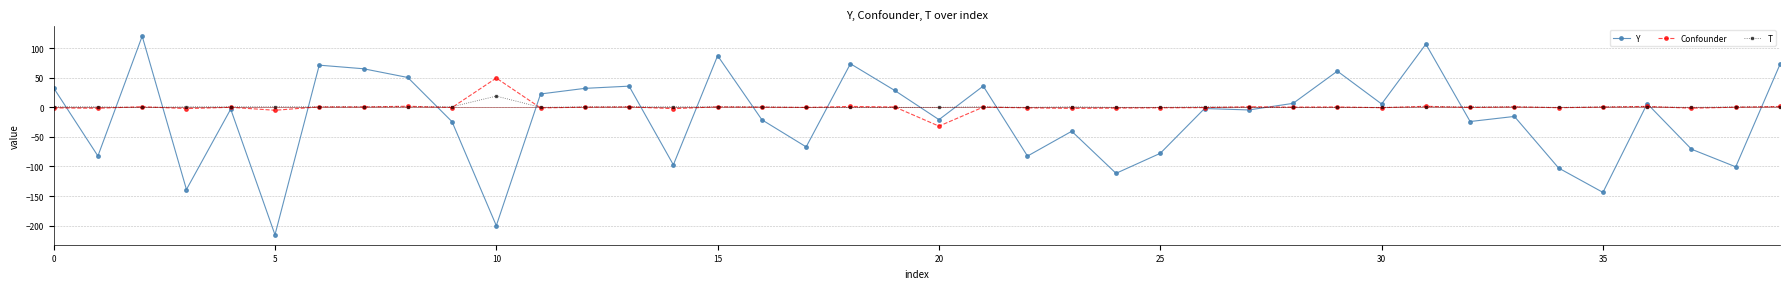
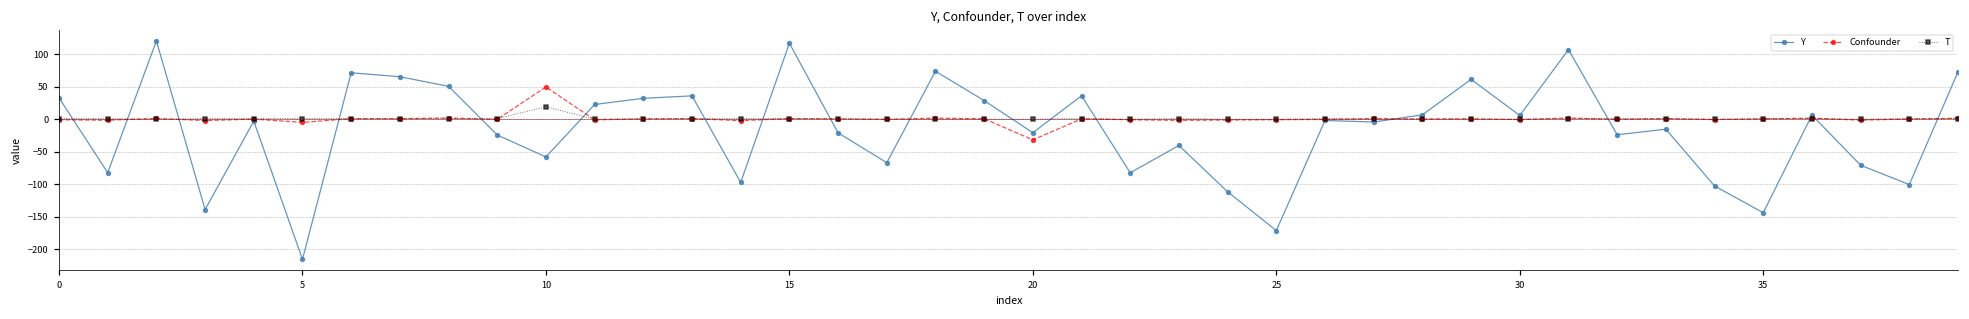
  {
    "Y": {
      "0": 30,
      "5": -220,
-     "10": -200,
-     "15": 90,
+     "10": -60,
+     "15": 120,
      "20": -20,
-     "25": -80,
+     "25": -170,
      "30": 10,
      "35": -140
    },
    "Confounder": {
      "5": 0,
      "10": 50,
      "20": -30
    },
    "T": {
      "5": 0,
      "10": 20,
      "20": 0
    }
  }
